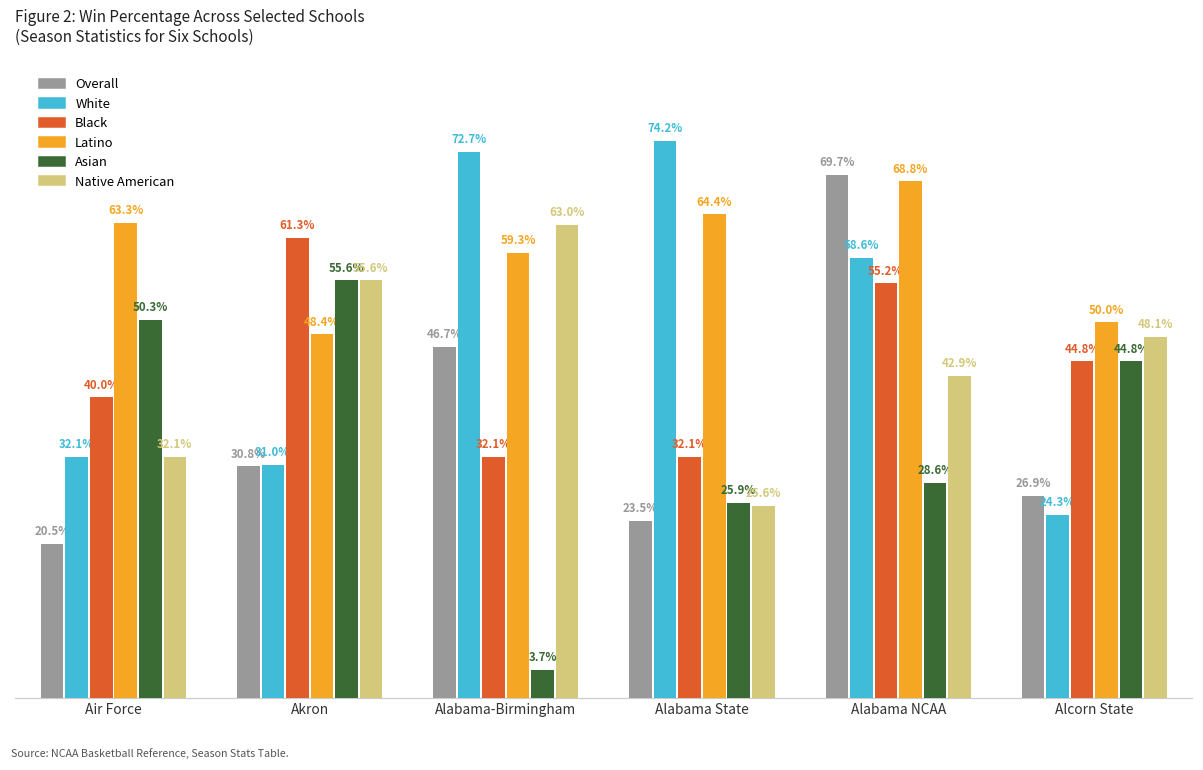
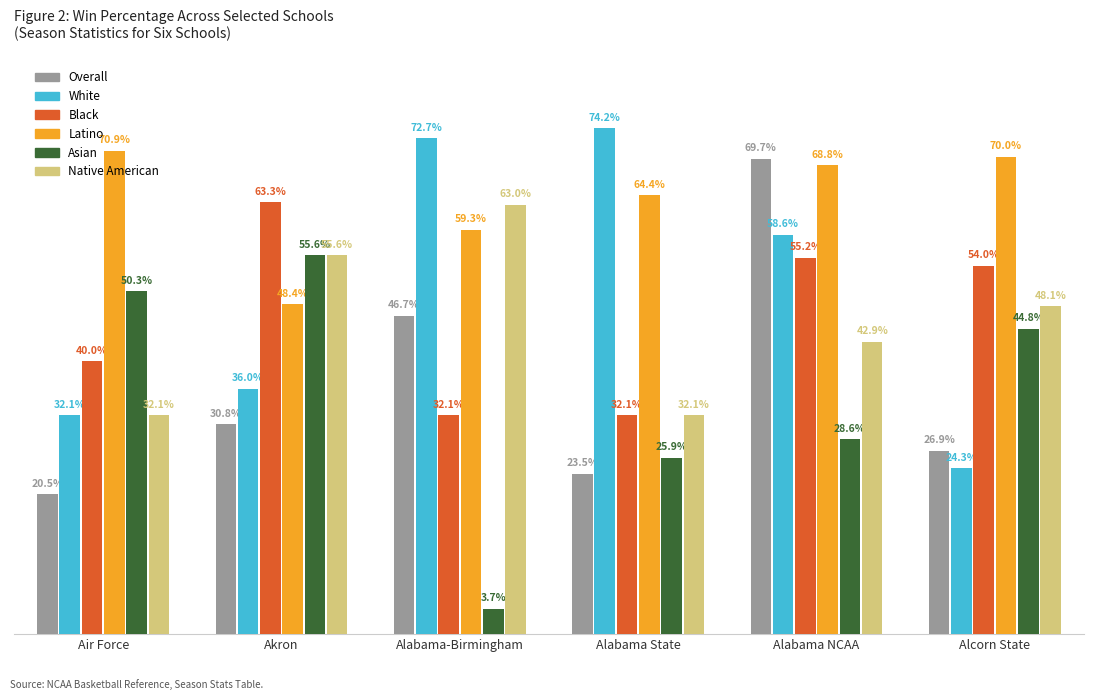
  {
    "Overall": {
      "Air Force": "20.5%",
      "Alabama-Birmingham": "46.7%",
      "Alabama State": "23.5%",
      "Alabama NCAA": "69.7%",
      "Alcorn State": "26.9%"
    },
    "White": {
      "Air Force": "32.1%",
-     "Akron": "31.0%",
+     "Akron": "36.0%",
      "Alabama-Birmingham": "72.7%",
      "Alabama State": "74.2%",
      "Alabama NCAA": "58.6%",
      "Alcorn State": "24.3%"
    },
    "Black": {
      "Air Force": "40.0%",
-     "Akron": "61.3%",
+     "Akron": "63.3%",
      "Alabama-Birmingham": "32.1%",
      "Alabama State": "32.1%",
      "Alabama NCAA": "55.2%",
-     "Alcorn State": "44.8%"
+     "Alcorn State": "54.0%"
    },
    "Latino": {
-     "Air Force": "63.3%",
+     "Air Force": "70.9%",
      "Akron": "48.4%",
      "Alabama-Birmingham": "59.3%",
      "Alabama State": "64.4%",
      "Alabama NCAA": "68.8%",
-     "Alcorn State": "50.0%"
+     "Alcorn State": "70.0%"
    },
    "Asian": {
      "Air Force": "50.3%",
      "Alabama-Birmingham": "3.7%",
      "Alabama NCAA": "28.6%",
      "Alcorn State": "44.8%"
    },
    "Native American": {
      "Air Force": "32.1%",
      "Alabama-Birmingham": "63.0%",
-     "Alabama State": "25.6%",
+     "Alabama State": "32.1%",
      "Alabama NCAA": "42.9%",
      "Alcorn State": "48.1%"
    }
  }
